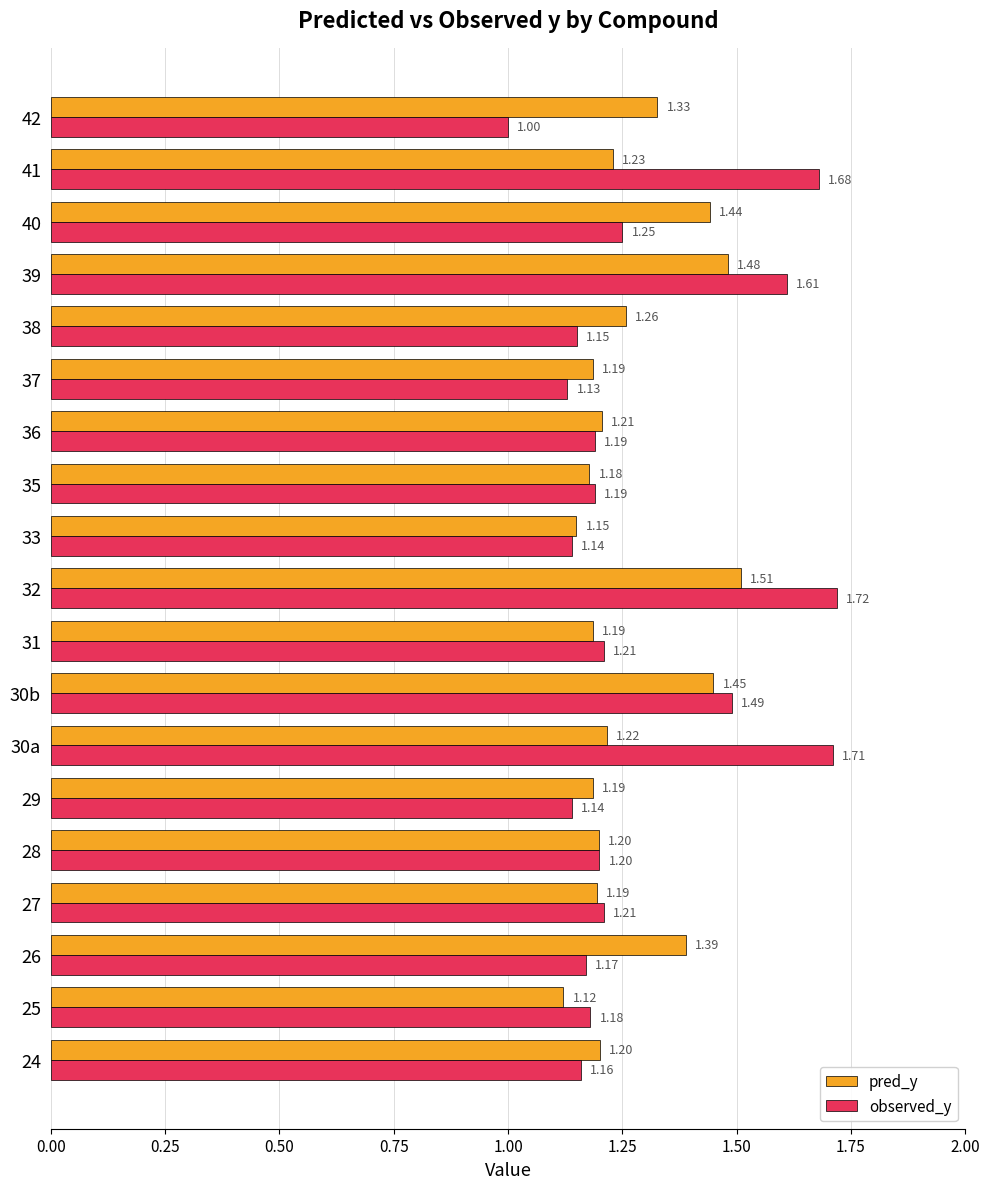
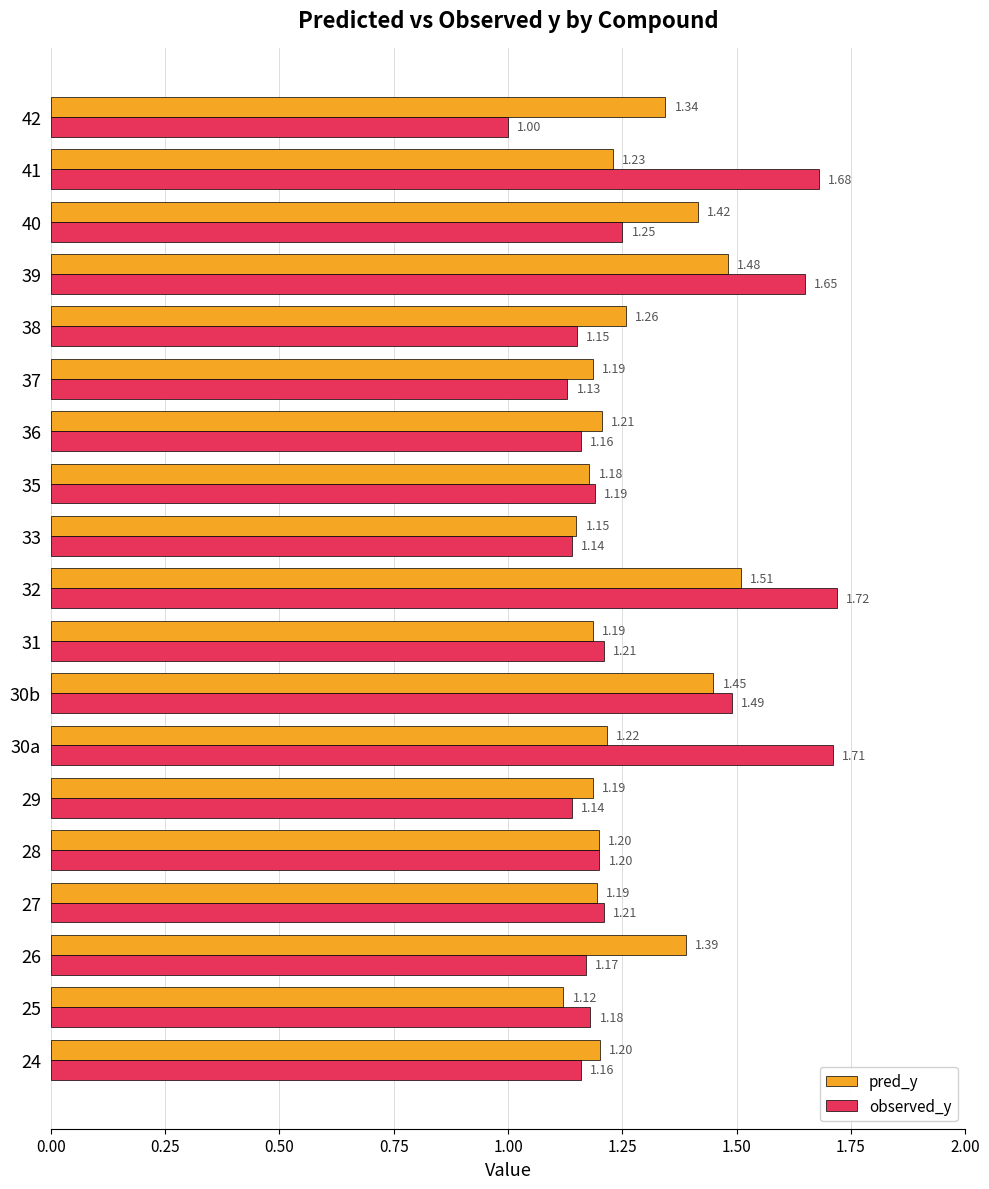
  {
    "pred_y": {
-     "42": 1.33,
+     "42": 1.34,
      "41": 1.23,
-     "40": 1.44,
+     "40": 1.42,
      "39": 1.48,
      "38": 1.26,
      "37": 1.19,
      "36": 1.21,
      "35": 1.18,
      "33": 1.15,
      "32": 1.51,
      "31": 1.19,
      "30b": 1.45,
      "30a": 1.22,
      "29": 1.19,
      "28": 1.20,
      "27": 1.19,
      "26": 1.39,
      "25": 1.12,
      "24": 1.20
    },
    "observed_y": {
      "42": 1.00,
      "41": 1.68,
      "40": 1.25,
-     "39": 1.61,
+     "39": 1.65,
      "38": 1.15,
      "37": 1.13,
-     "36": 1.19,
+     "36": 1.16,
      "35": 1.19,
      "33": 1.14,
      "32": 1.72,
      "31": 1.21,
      "30b": 1.49,
      "30a": 1.71,
      "29": 1.14,
      "28": 1.20,
      "27": 1.21,
      "26": 1.17,
      "25": 1.18,
      "24": 1.16
    }
  }
